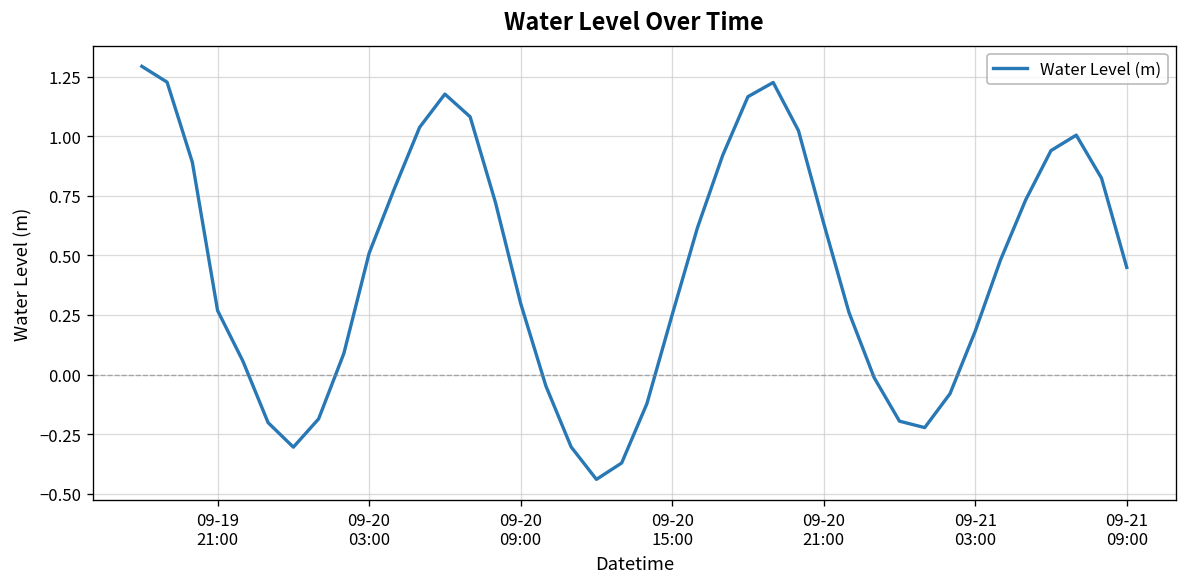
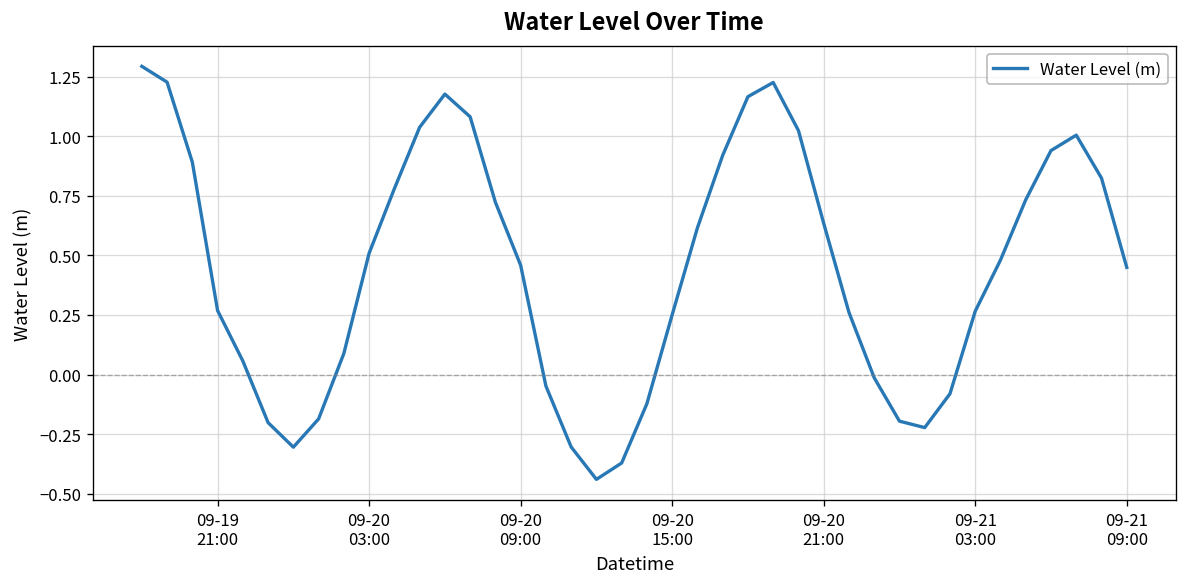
  {
    "09-19 21:00": 0.27,
    "09-20 03:00": 0.51,
-   "09-20 09:00": 0.30,
+   "09-20 09:00": 0.46,
    "09-20 15:00": 0.25,
    "09-20 21:00": 0.63,
-   "09-21 03:00": 0.18,
+   "09-21 03:00": 0.27,
    "09-21 09:00": 0.45
  }
